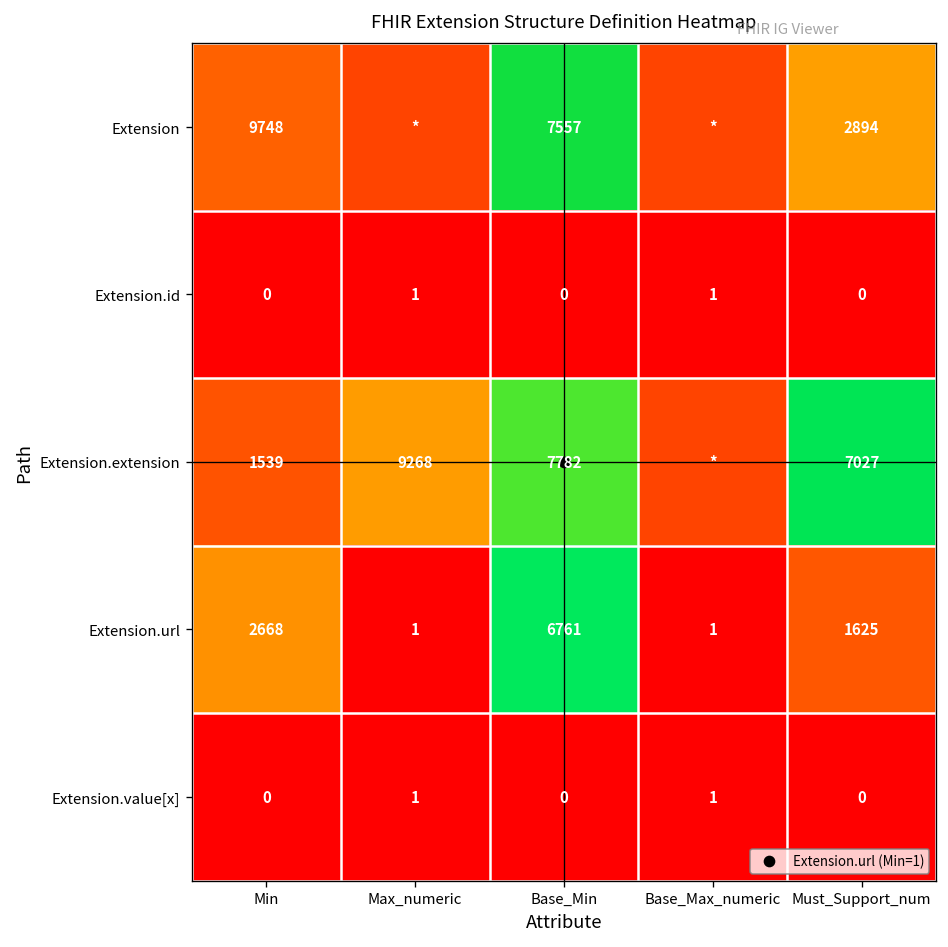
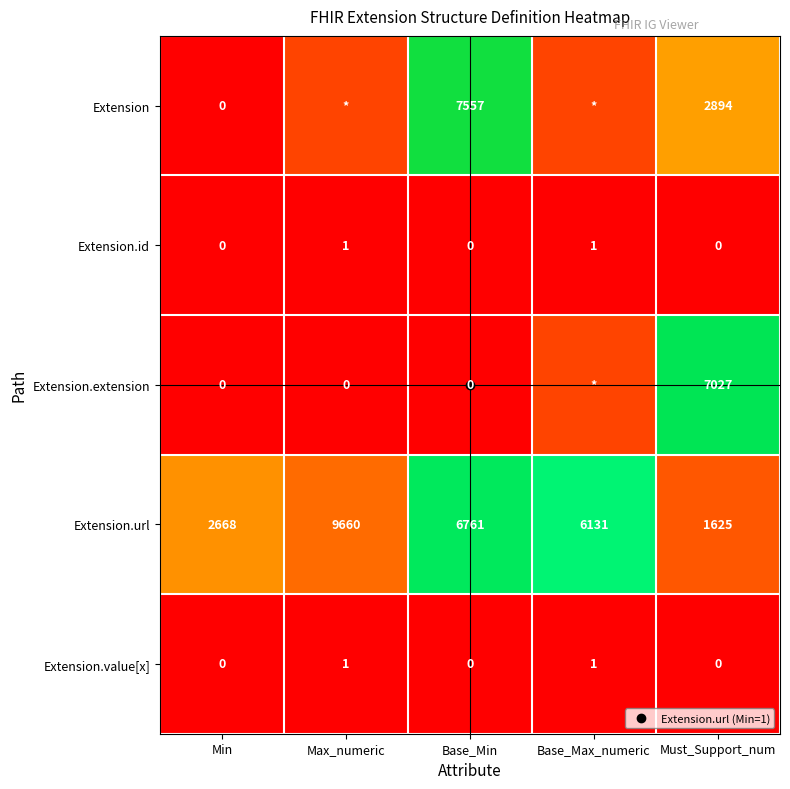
  {
    "Extension": {
-     "Min": 9748,
+     "Min": 0,
      "Base_Min": 7557,
      "Must_Support_num": 2894
    },
    "Extension.id": {
      "Min": 0,
      "Max_numeric": 1,
      "Base_Min": 0,
      "Base_Max_numeric": 1,
      "Must_Support_num": 0
    },
    "Extension.extension": {
-     "Min": 1539,
-     "Max_numeric": 9268,
-     "Base_Min": 7782,
+     "Min": 0,
+     "Max_numeric": 0,
+     "Base_Min": 0,
      "Must_Support_num": 7027
    },
    "Extension.url": {
      "Min": 2668,
-     "Max_numeric": 1,
+     "Max_numeric": 9660,
      "Base_Min": 6761,
-     "Base_Max_numeric": 1,
+     "Base_Max_numeric": 6131,
      "Must_Support_num": 1625
    },
    "Extension.value[x]": {
      "Min": 0,
      "Max_numeric": 1,
      "Base_Min": 0,
      "Base_Max_numeric": 1,
      "Must_Support_num": 0
    }
  }
